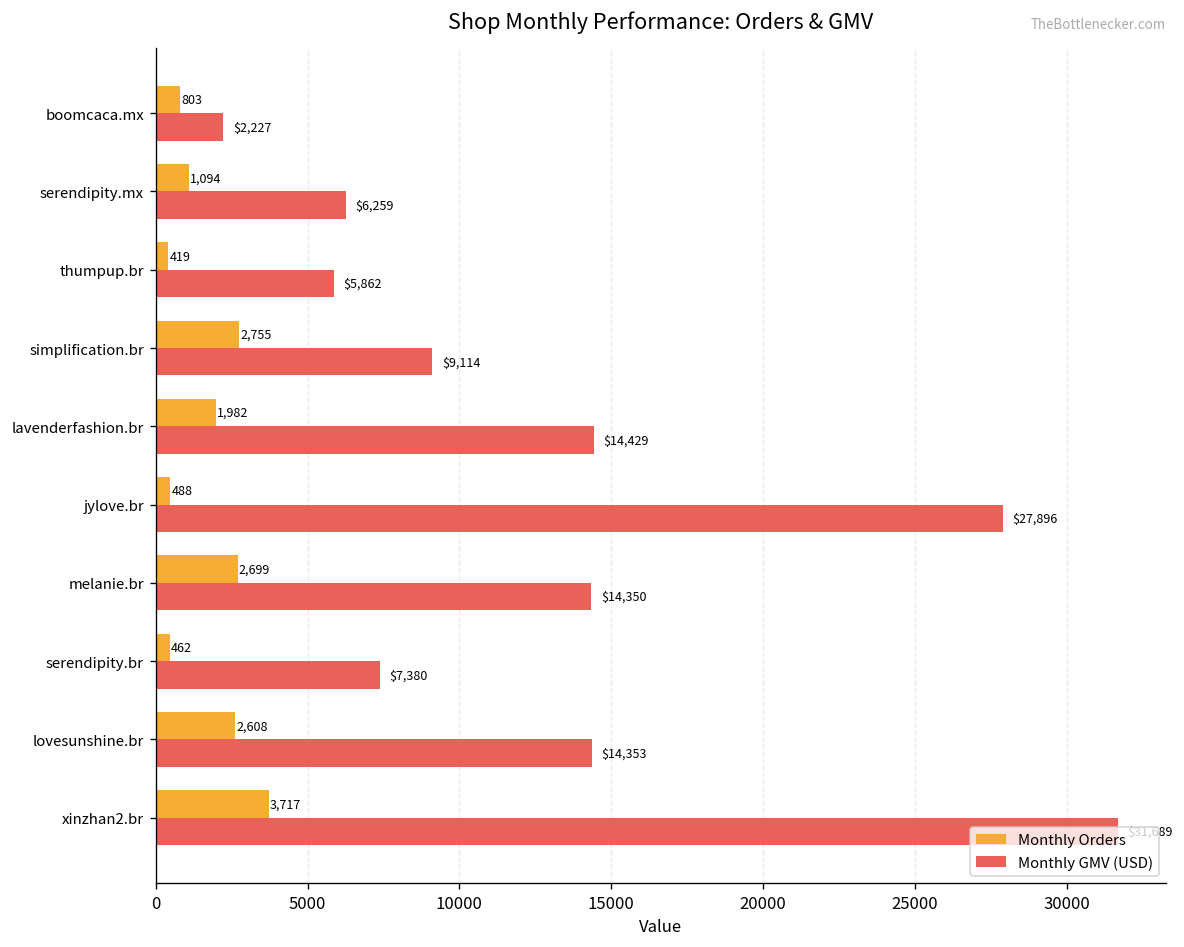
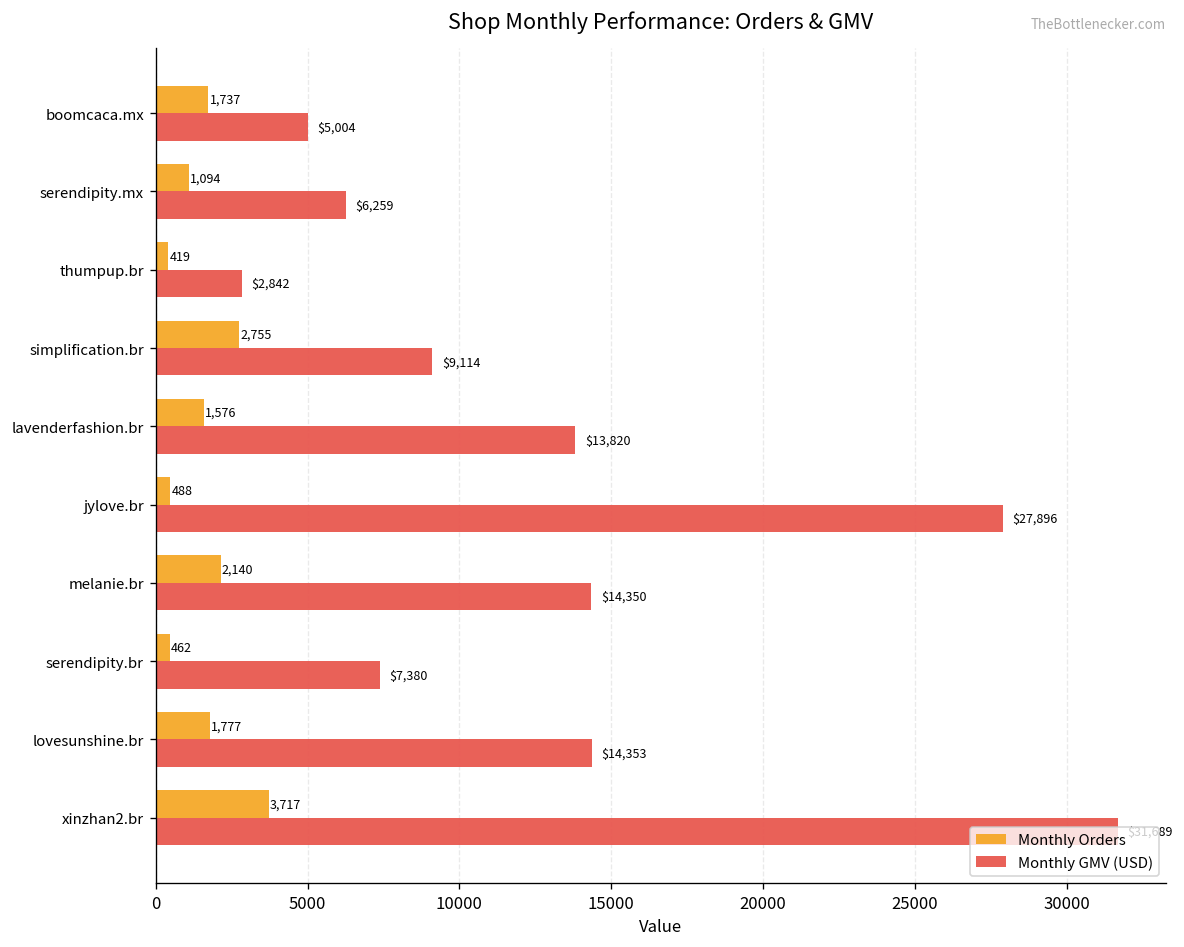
  {
    "Monthly Orders": {
-     "boomcaca.mx": "803",
+     "boomcaca.mx": "1,737",
      "serendipity.mx": "1,094",
      "thumpup.br": "419",
      "simplification.br": "2,755",
-     "lavenderfashion.br": "1,982",
+     "lavenderfashion.br": "1,576",
      "jylove.br": "488",
-     "melanie.br": "2,699",
+     "melanie.br": "2,140",
      "serendipity.br": "462",
-     "lovesunshine.br": "2,608",
+     "lovesunshine.br": "1,777",
      "xinzhan2.br": "3,717"
    },
    "Monthly GMV (USD)": {
-     "boomcaca.mx": "$2,227",
+     "boomcaca.mx": "$5,004",
      "serendipity.mx": "$6,259",
-     "thumpup.br": "$5,862",
+     "thumpup.br": "$2,842",
      "simplification.br": "$9,114",
-     "lavenderfashion.br": "$14,429",
+     "lavenderfashion.br": "$13,820",
      "jylove.br": "$27,896",
      "melanie.br": "$14,350",
      "serendipity.br": "$7,380",
      "lovesunshine.br": "$14,353"
    }
  }
